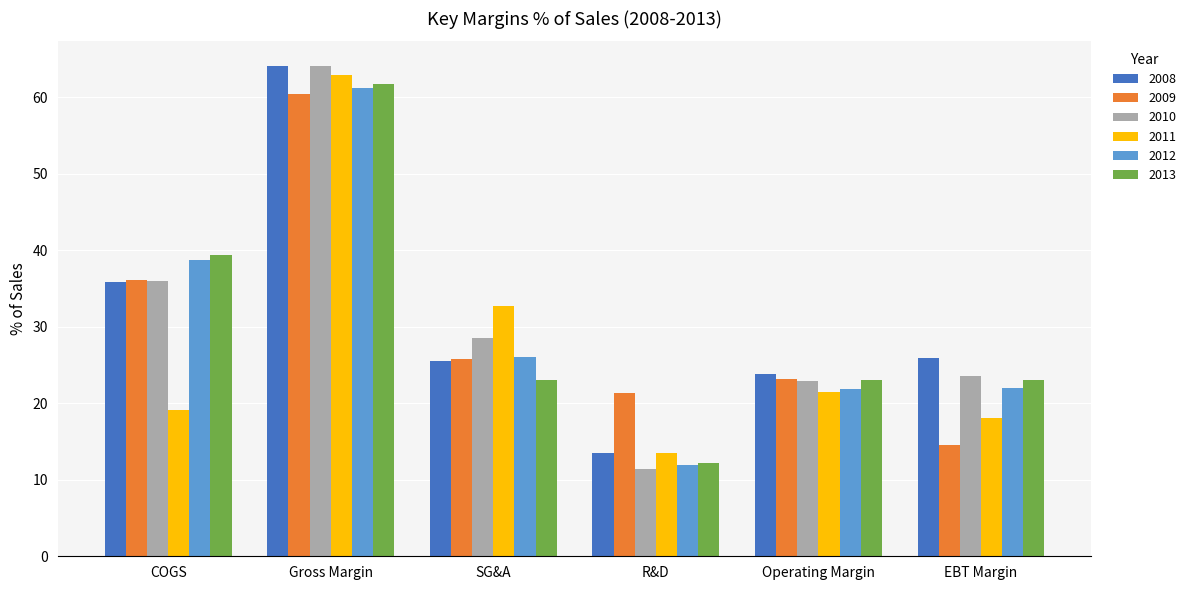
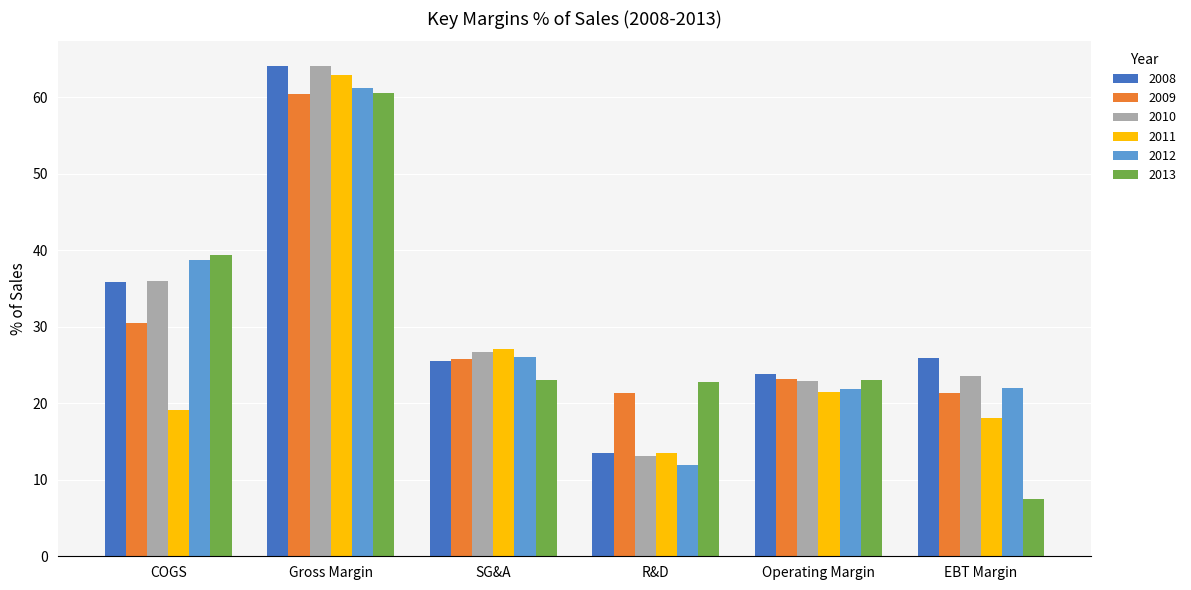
  {
    "2009": {
-     "COGS": 36,
+     "COGS": 30,
      "Gross Margin": 60,
      "SG&A": 26,
      "R&D": 21,
      "Operating Margin": 23,
-     "EBT Margin": 15
+     "EBT Margin": 21
    },
    "2010": {
      "COGS": 36,
      "Gross Margin": 64,
-     "SG&A": 29,
-     "R&D": 11,
+     "SG&A": 27,
+     "R&D": 13,
      "Operating Margin": 23,
      "EBT Margin": 24
    },
    "2011": {
      "COGS": 19,
      "Gross Margin": 63,
-     "SG&A": 33,
+     "SG&A": 27,
      "R&D": 13,
      "Operating Margin": 21,
      "EBT Margin": 18
    },
    "2013": {
      "COGS": 39,
-     "Gross Margin": 62,
+     "Gross Margin": 61,
      "SG&A": 23,
-     "R&D": 12,
+     "R&D": 23,
      "Operating Margin": 23,
-     "EBT Margin": 23
+     "EBT Margin": 8
    }
  }
